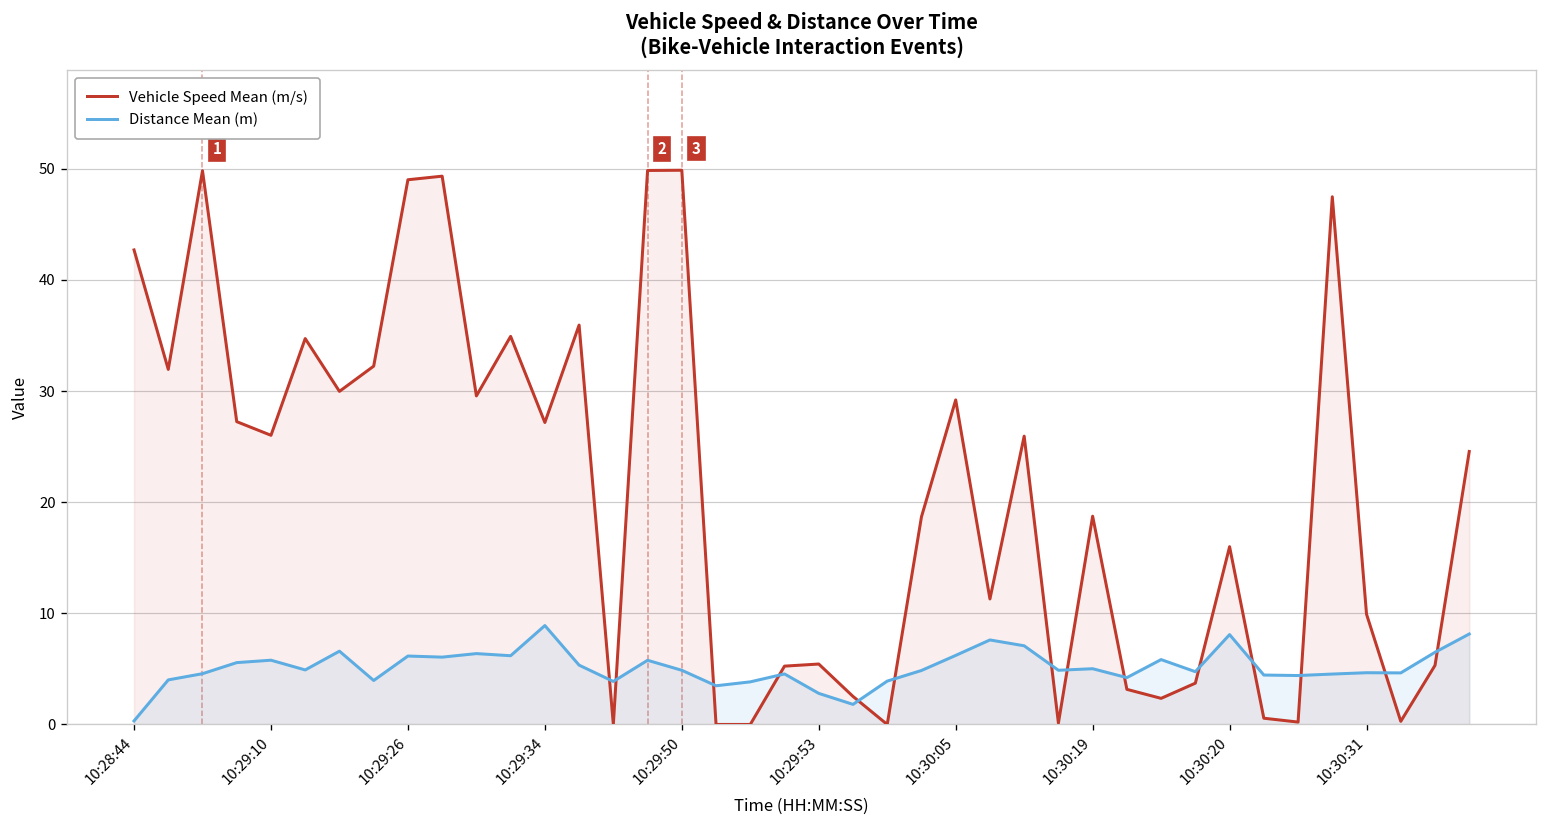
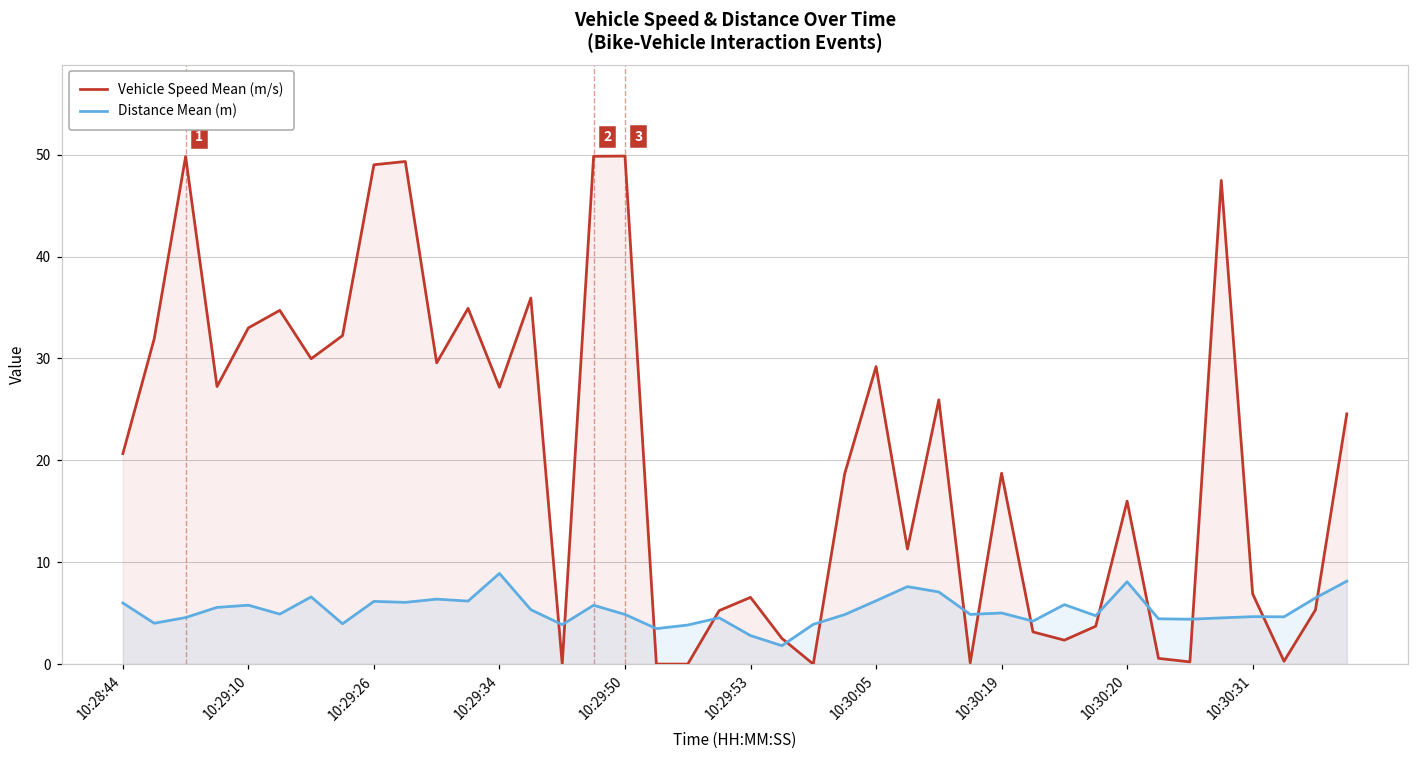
  {
    "Vehicle Speed Mean (m/s)": {
-     "10:28:44": 43,
-     "10:29:10": 26,
+     "10:28:44": 21,
+     "10:29:10": 33,
      "10:29:26": 49,
      "10:29:34": 27,
-     "10:29:53": 5,
+     "10:29:53": 7,
      "10:30:05": 29,
      "10:30:19": 19,
-     "10:30:31": 10
+     "10:30:31": 7
    },
    "Distance Mean (m)": {
-     "10:28:44": 0,
+     "10:28:44": 6,
      "10:29:10": 6,
      "10:29:26": 6,
      "10:29:34": 9,
      "10:29:53": 3,
      "10:30:05": 6,
      "10:30:19": 5,
      "10:30:31": 5
    }
  }
